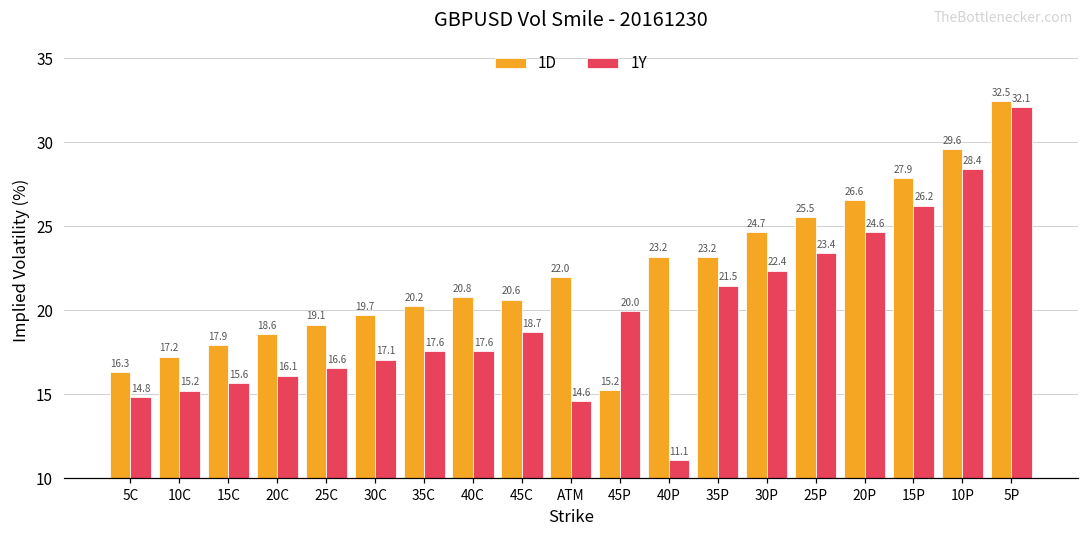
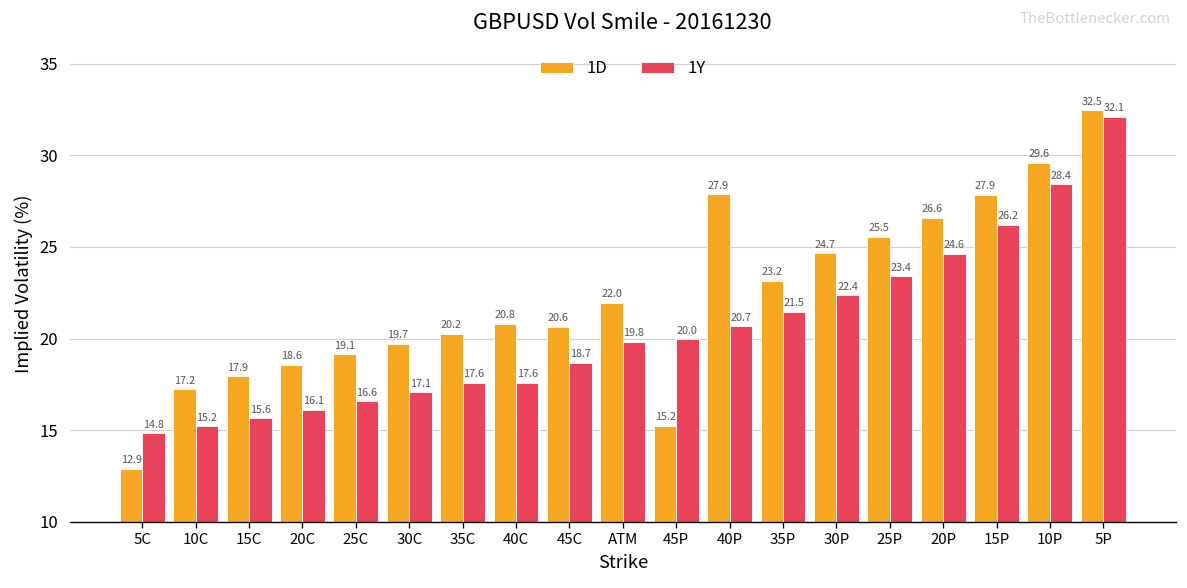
  {
    "1D": {
-     "5C": 16.3,
+     "5C": 12.9,
      "10C": 17.2,
      "15C": 17.9,
      "20C": 18.6,
      "25C": 19.1,
      "30C": 19.7,
      "35C": 20.2,
      "40C": 20.8,
      "45C": 20.6,
      "ATM": 22.0,
      "45P": 15.2,
-     "40P": 23.2,
+     "40P": 27.9,
      "35P": 23.2,
      "30P": 24.7,
      "25P": 25.5,
      "20P": 26.6,
      "15P": 27.9,
      "10P": 29.6,
      "5P": 32.5
    },
    "1Y": {
      "5C": 14.8,
      "10C": 15.2,
      "15C": 15.6,
      "20C": 16.1,
      "25C": 16.6,
      "30C": 17.1,
      "35C": 17.6,
      "40C": 17.6,
      "45C": 18.7,
-     "ATM": 14.6,
+     "ATM": 19.8,
      "45P": 20.0,
-     "40P": 11.1,
+     "40P": 20.7,
      "35P": 21.5,
      "30P": 22.4,
      "25P": 23.4,
      "20P": 24.6,
      "15P": 26.2,
      "10P": 28.4,
      "5P": 32.1
    }
  }
